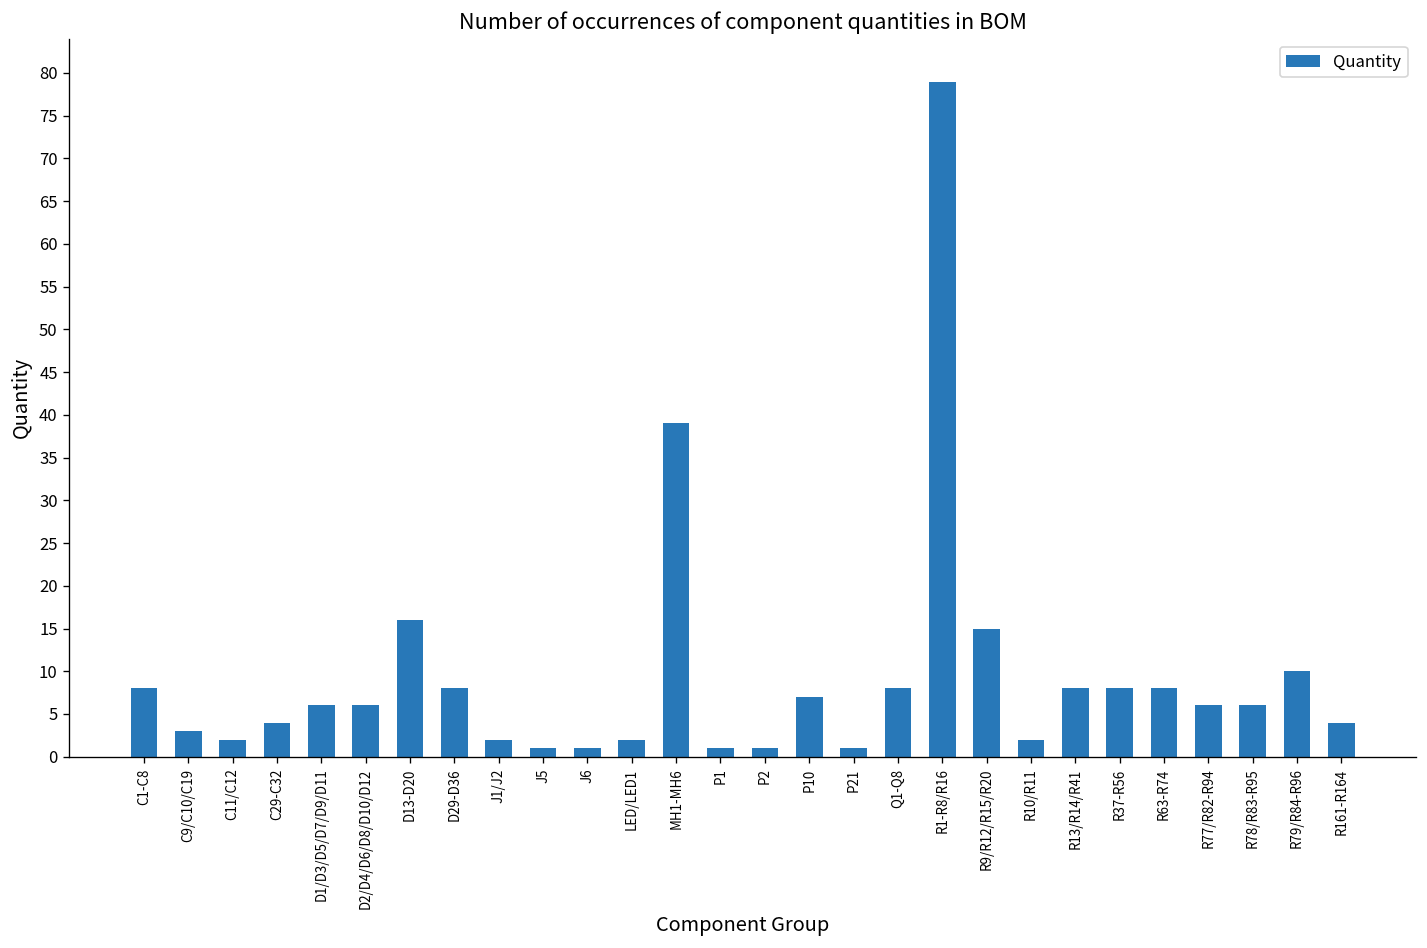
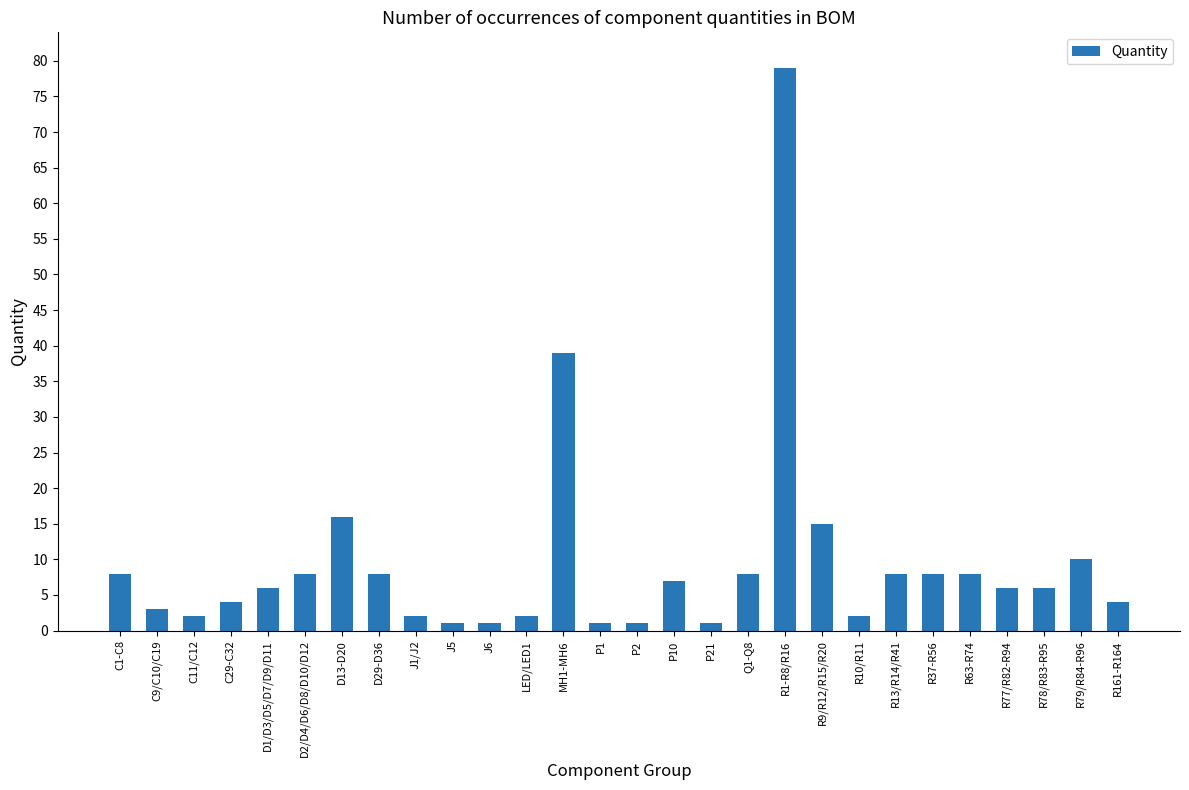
  {
    "C1-C8": 8,
    "C9/C10/C19": 3,
    "C11/C12": 2,
    "C29-C32": 4,
    "D1/D3/D5/D7/D9/D11": 6,
-   "D2/D4/D6/D8/D10/D12": 6,
+   "D2/D4/D6/D8/D10/D12": 8,
    "D13-D20": 16,
    "D29-D36": 8,
    "J1/J2": 2,
    "J5": 1,
    "J6": 1,
    "LED/LED1": 2,
    "MH1-MH6": 39,
    "P1": 1,
    "P2": 1,
    "P10": 7,
    "P21": 1,
    "Q1-Q8": 8,
    "R1-R8/R16": 79,
    "R9/R12/R15/R20": 15,
    "R10/R11": 2,
    "R13/R14/R41": 8,
    "R37-R56": 8,
    "R63-R74": 8,
    "R77/R82-R94": 6,
    "R78/R83-R95": 6,
    "R79/R84-R96": 10,
    "R161-R164": 4
  }
